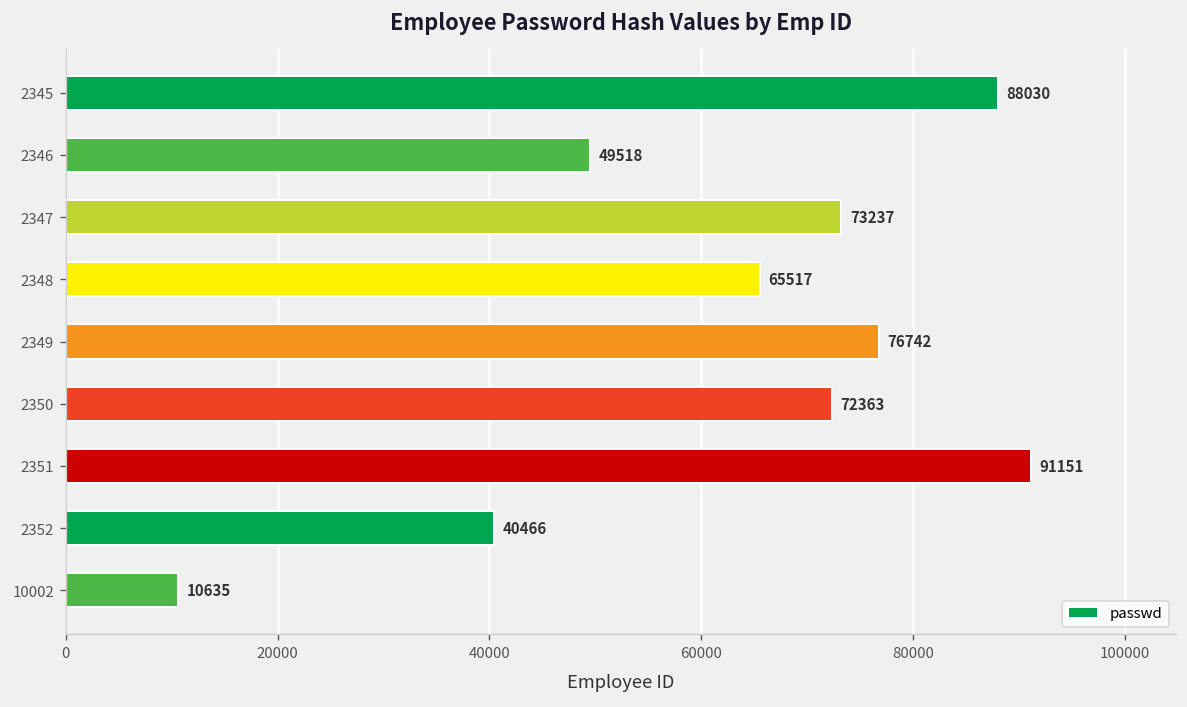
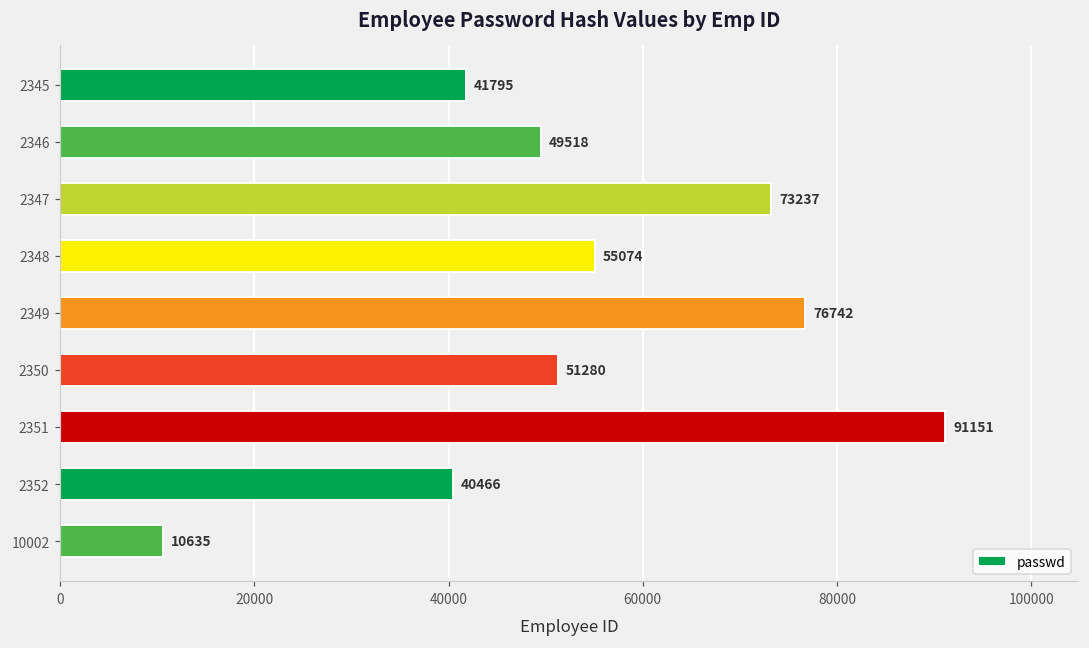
  {
-   "2345": 88030,
+   "2345": 41795,
    "2346": 49518,
    "2347": 73237,
-   "2348": 65517,
+   "2348": 55074,
    "2349": 76742,
-   "2350": 72363,
+   "2350": 51280,
    "2351": 91151,
    "2352": 40466,
    "10002": 10635
  }
